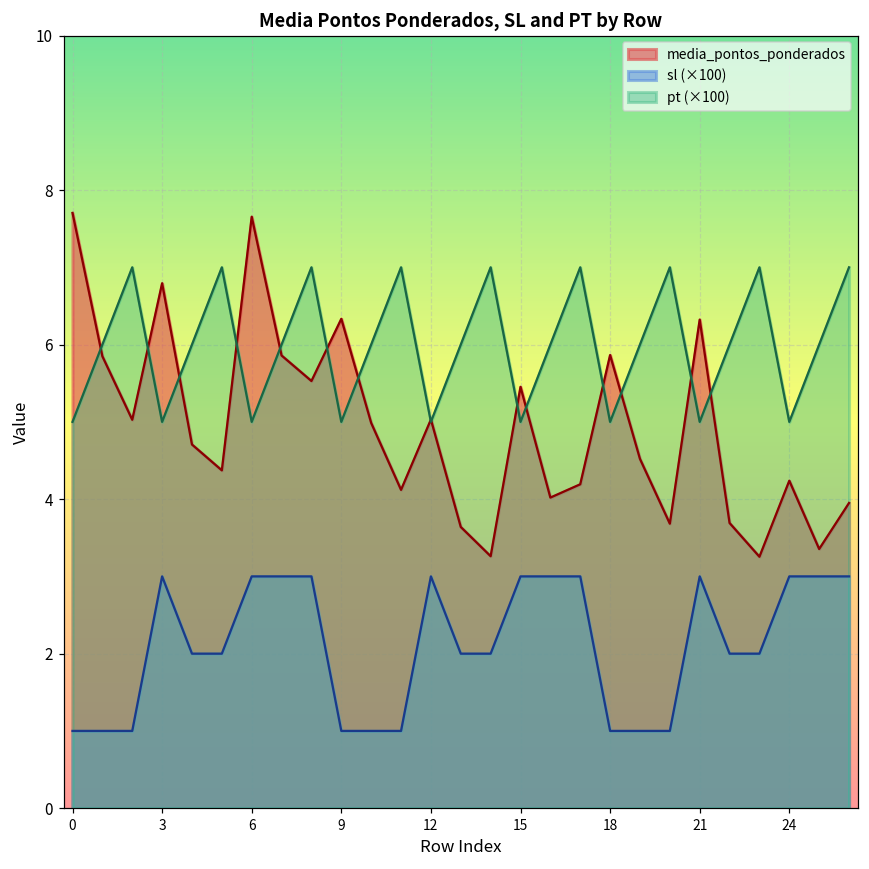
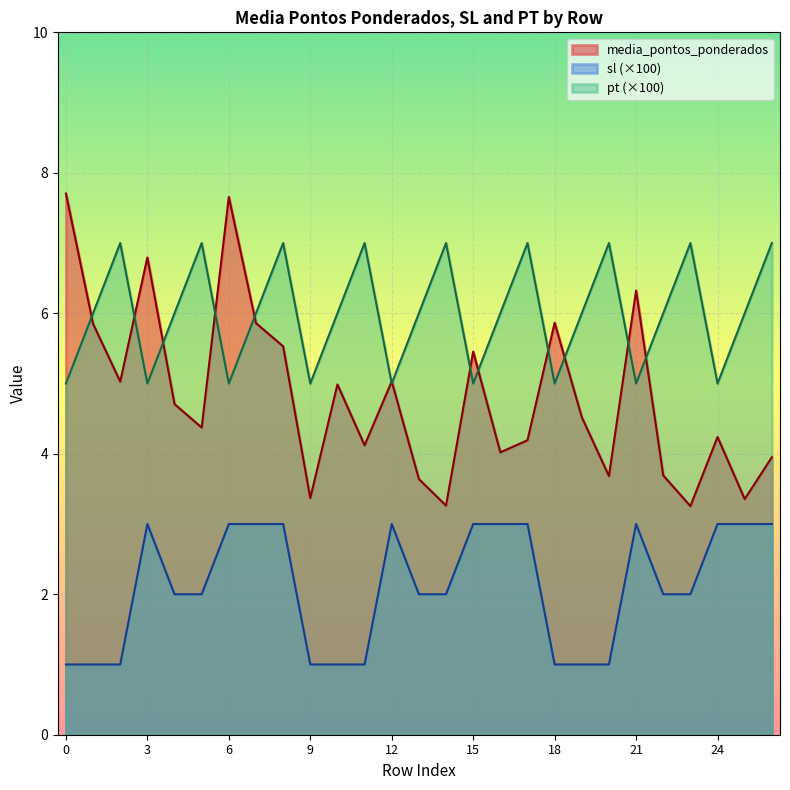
  {
    "media_pontos_ponderados": {
      "0": 7.7,
      "3": 6.8,
      "6": 7.7,
-     "9": 6.3,
+     "9": 3.4,
      "15": 5.5,
      "18": 5.9,
      "21": 6.3,
      "24": 4.2
    },
    "sl (×100)": {
      "0": 1.0,
      "3": 3.0,
      "6": 3.0,
      "9": 1.0,
      "12": 3.0,
      "15": 3.0,
      "18": 1.0,
      "21": 3.0,
      "24": 3.0
    },
    "pt (×100)": {
      "0": 5.0,
      "3": 5.0,
      "6": 5.0,
      "9": 5.0,
      "15": 5.0,
      "18": 5.0,
      "21": 5.0,
      "24": 5.0
    }
  }
